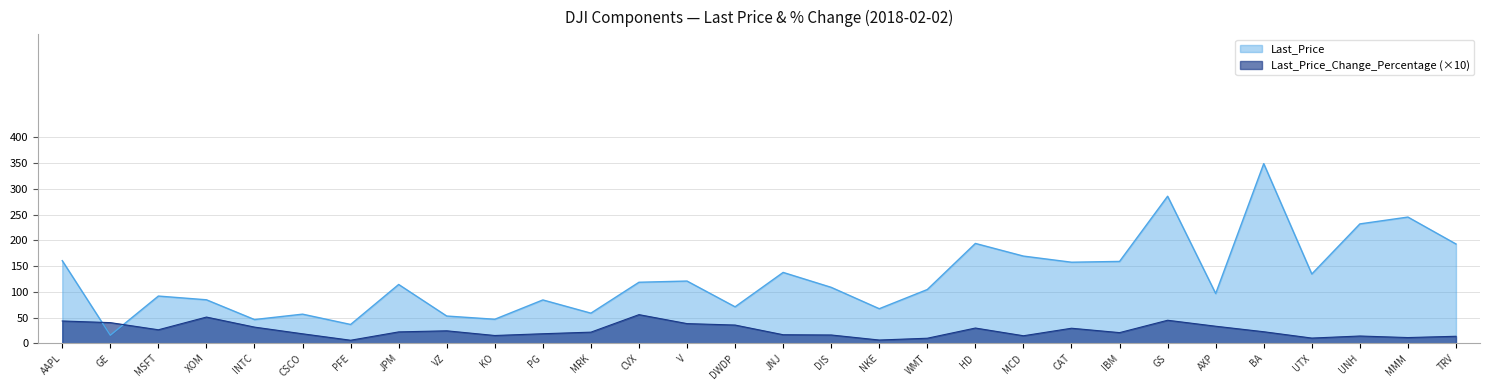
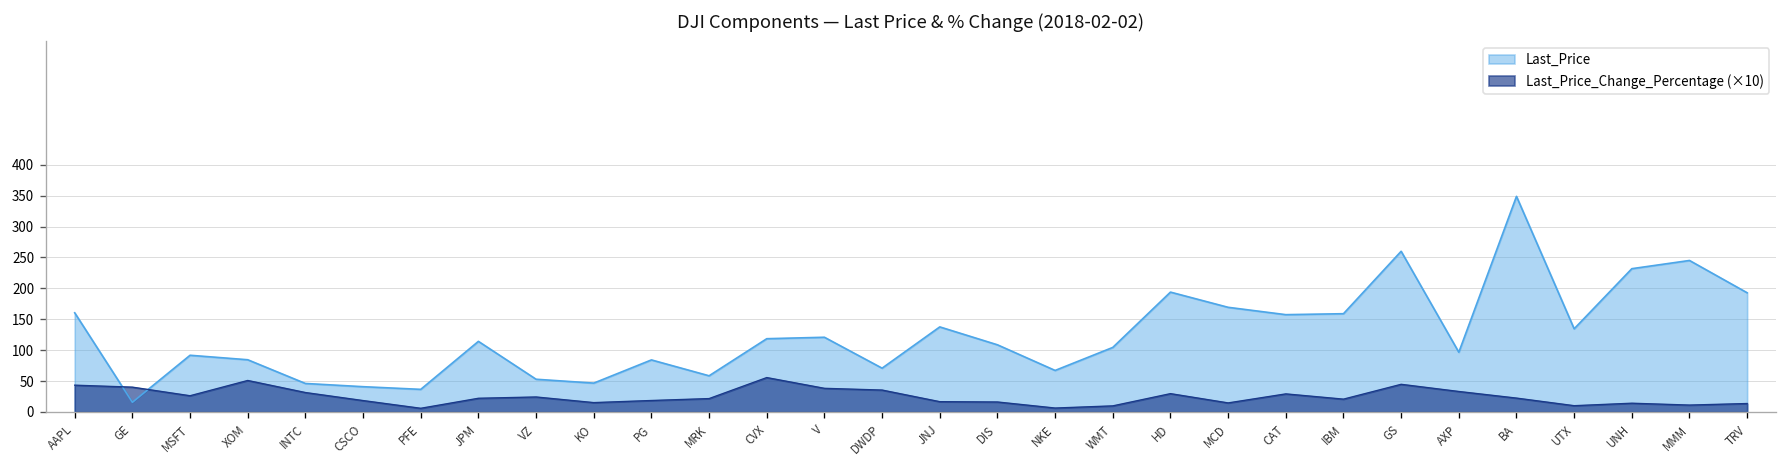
  {
    "Last_Price": {
      "AAPL": 160,
      "GE": 20,
      "MSFT": 90,
      "XOM": 80,
      "INTC": 50,
-     "CSCO": 60,
+     "CSCO": 40,
      "PFE": 40,
      "JPM": 110,
      "VZ": 50,
      "KO": 50,
      "PG": 80,
      "MRK": 60,
      "CVX": 120,
      "V": 120,
      "DWDP": 70,
      "JNJ": 140,
      "DIS": 110,
      "NKE": 70,
      "WMT": 100,
      "HD": 190,
      "MCD": 170,
      "CAT": 160,
      "IBM": 160,
-     "GS": 290,
+     "GS": 260,
      "AXP": 100,
      "BA": 350,
      "UTX": 130,
      "UNH": 230,
      "MMM": 250,
      "TRV": 190
    },
    "Last_Price_Change_Percentage (×10)": {
      "AAPL": 40,
      "GE": 40,
      "MSFT": 30,
      "XOM": 50,
      "INTC": 30,
      "CSCO": 20,
      "PFE": 10,
      "JPM": 20,
      "VZ": 20,
      "KO": 20,
      "PG": 20,
      "MRK": 20,
      "CVX": 60,
      "V": 40,
      "DWDP": 40,
      "JNJ": 20,
      "DIS": 20,
      "NKE": 10,
      "WMT": 10,
      "HD": 30,
      "MCD": 10,
      "CAT": 30,
      "IBM": 20,
      "GS": 40,
      "AXP": 30,
      "BA": 20,
      "UTX": 10,
      "UNH": 10,
      "MMM": 10,
      "TRV": 10
    }
  }
